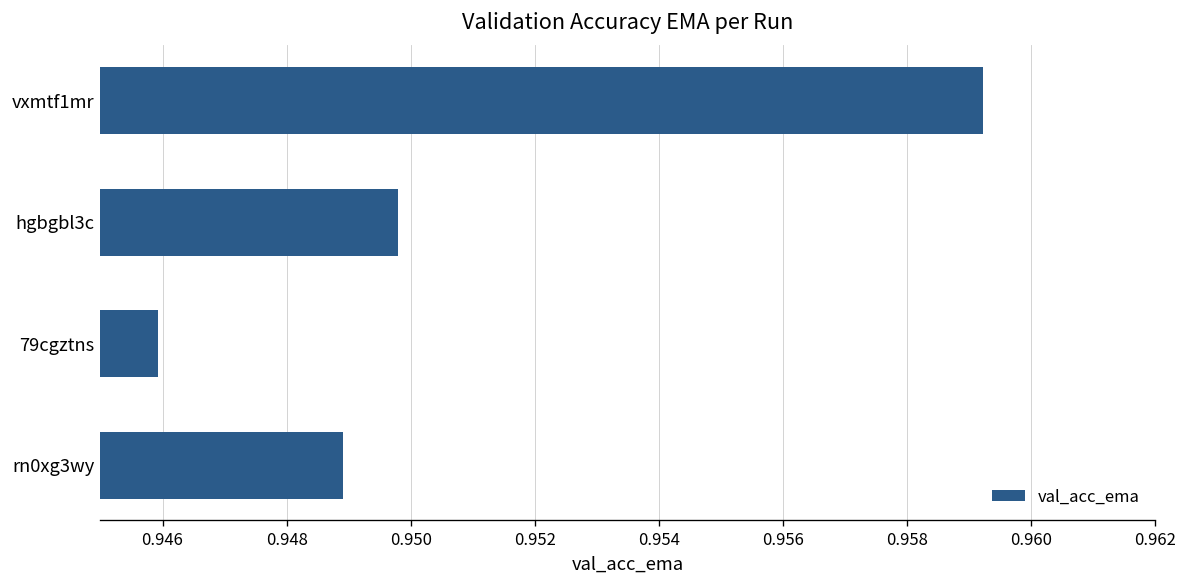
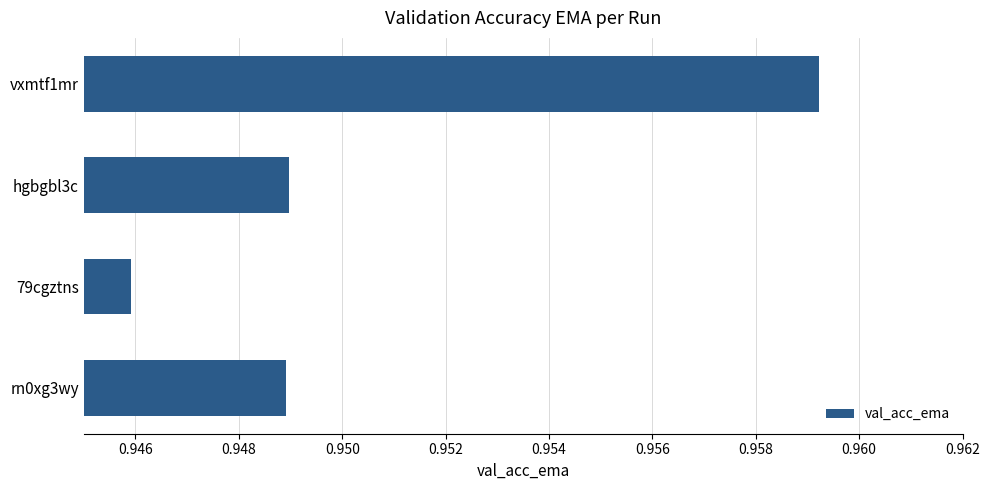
  {
    "vxmtf1mr": 0.9592,
-   "hgbgbl3c": 0.9498,
+   "hgbgbl3c": 0.9490,
    "79cgztns": 0.9459,
    "rn0xg3wy": 0.9489
  }
